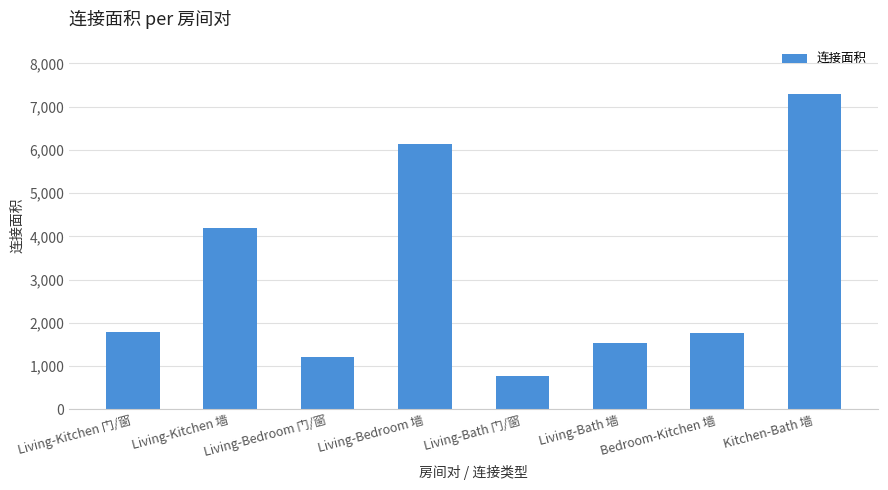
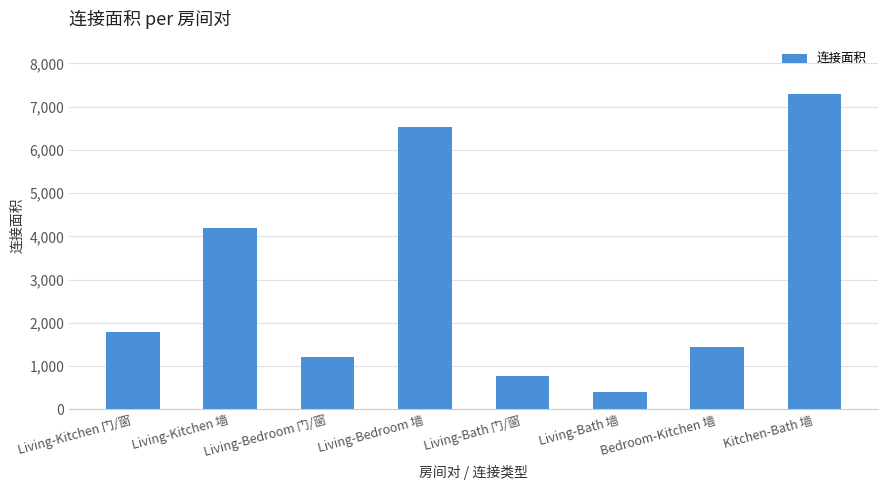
  {
    "Living-Kitchen 门/窗": "1,800",
    "Living-Kitchen 墙": "4,200",
    "Living-Bedroom 门/窗": "1,200",
-   "Living-Bedroom 墙": "6,100",
+   "Living-Bedroom 墙": "6,500",
    "Living-Bath 门/窗": "800",
-   "Living-Bath 墙": "1,500",
-   "Bedroom-Kitchen 墙": "1,800",
+   "Living-Bath 墙": "400",
+   "Bedroom-Kitchen 墙": "1,400",
    "Kitchen-Bath 墙": "7,300"
  }
